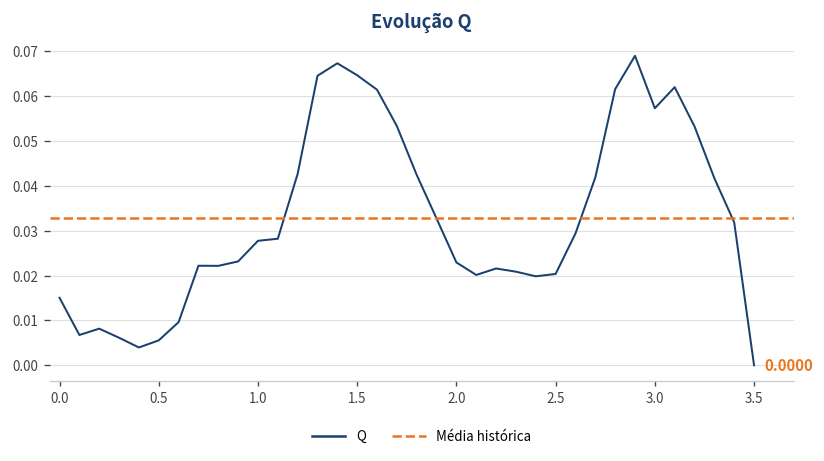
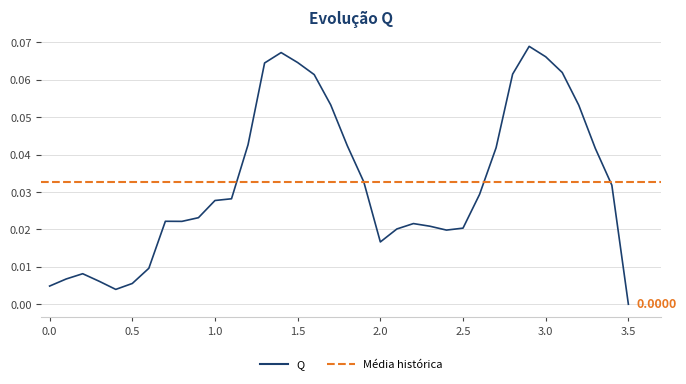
  {
-   "0.0": 0.015,
+   "0.0": 0.005,
    "0.5": 0.006,
    "1.0": 0.028,
    "1.5": 0.065,
-   "2.0": 0.023,
+   "2.0": 0.017,
    "2.5": 0.020,
-   "3.0": 0.057
+   "3.0": 0.066
  }
